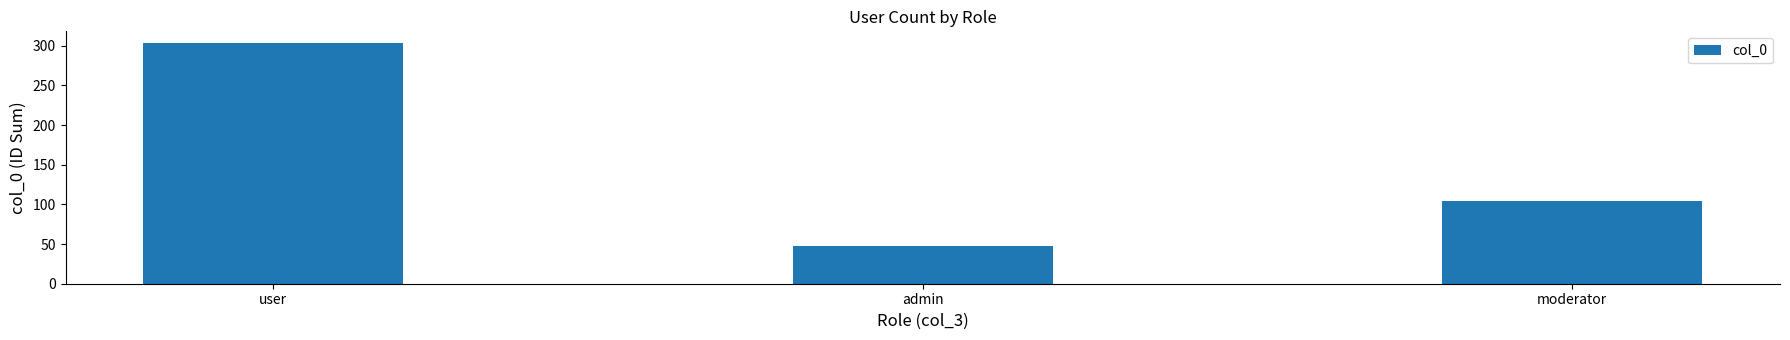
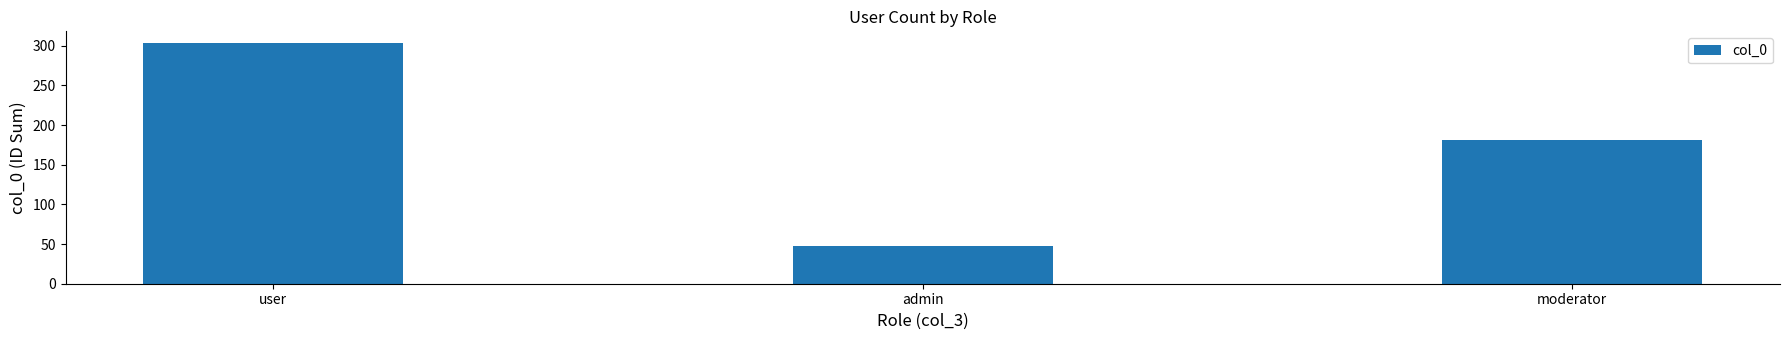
  {
    "user": 300,
    "admin": 50,
-   "moderator": 100
+   "moderator": 180
  }
